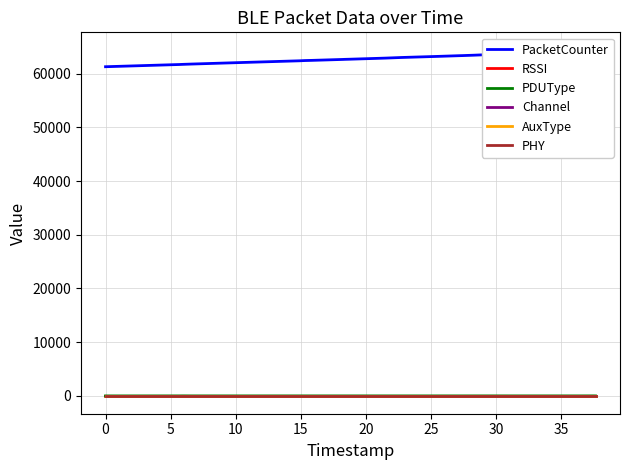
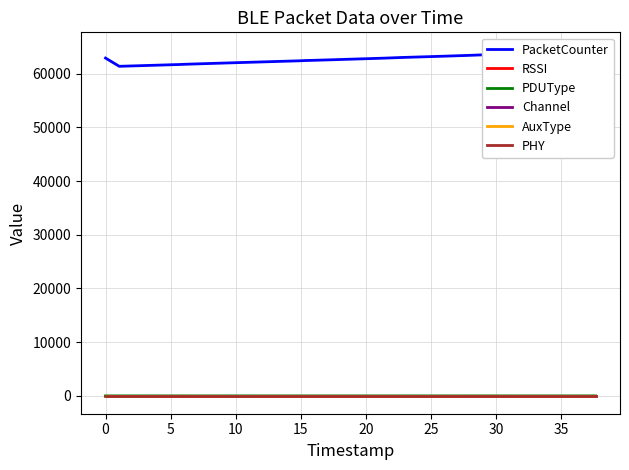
  {
    "PacketCounter": {
-     "0": 61000
+     "0": 63000
    },
    "PHY": {
      "0": 0
    }
  }
